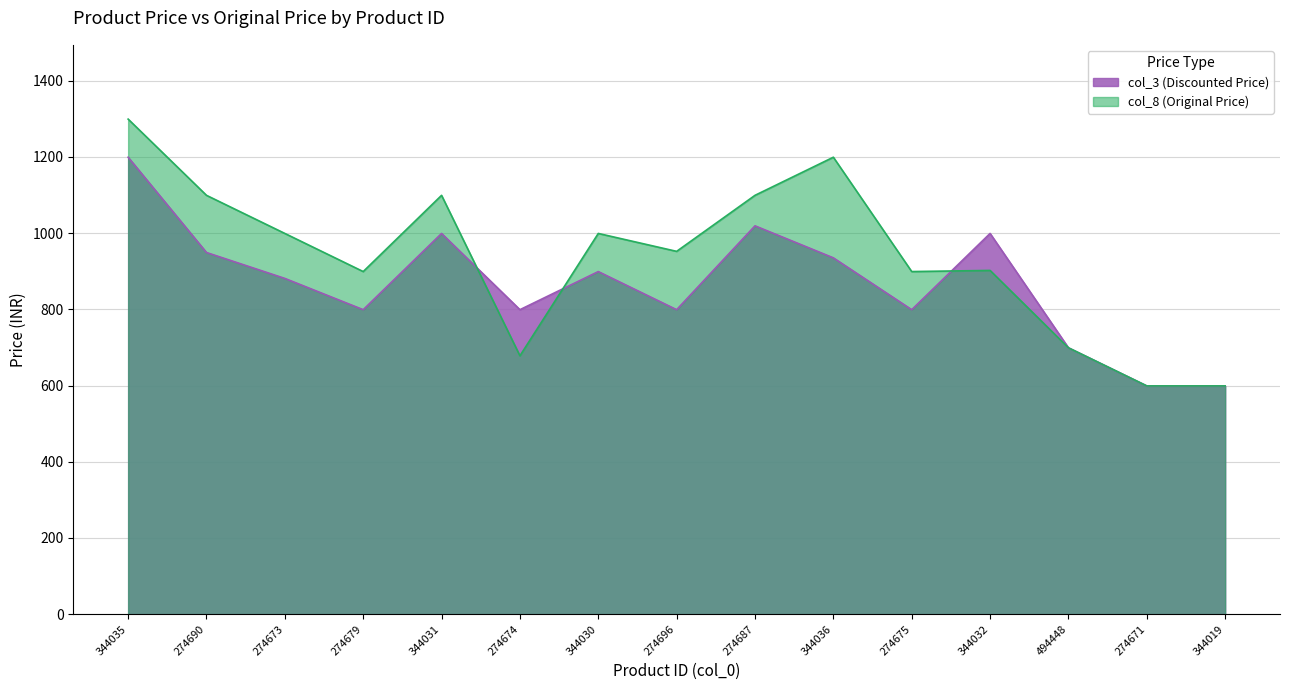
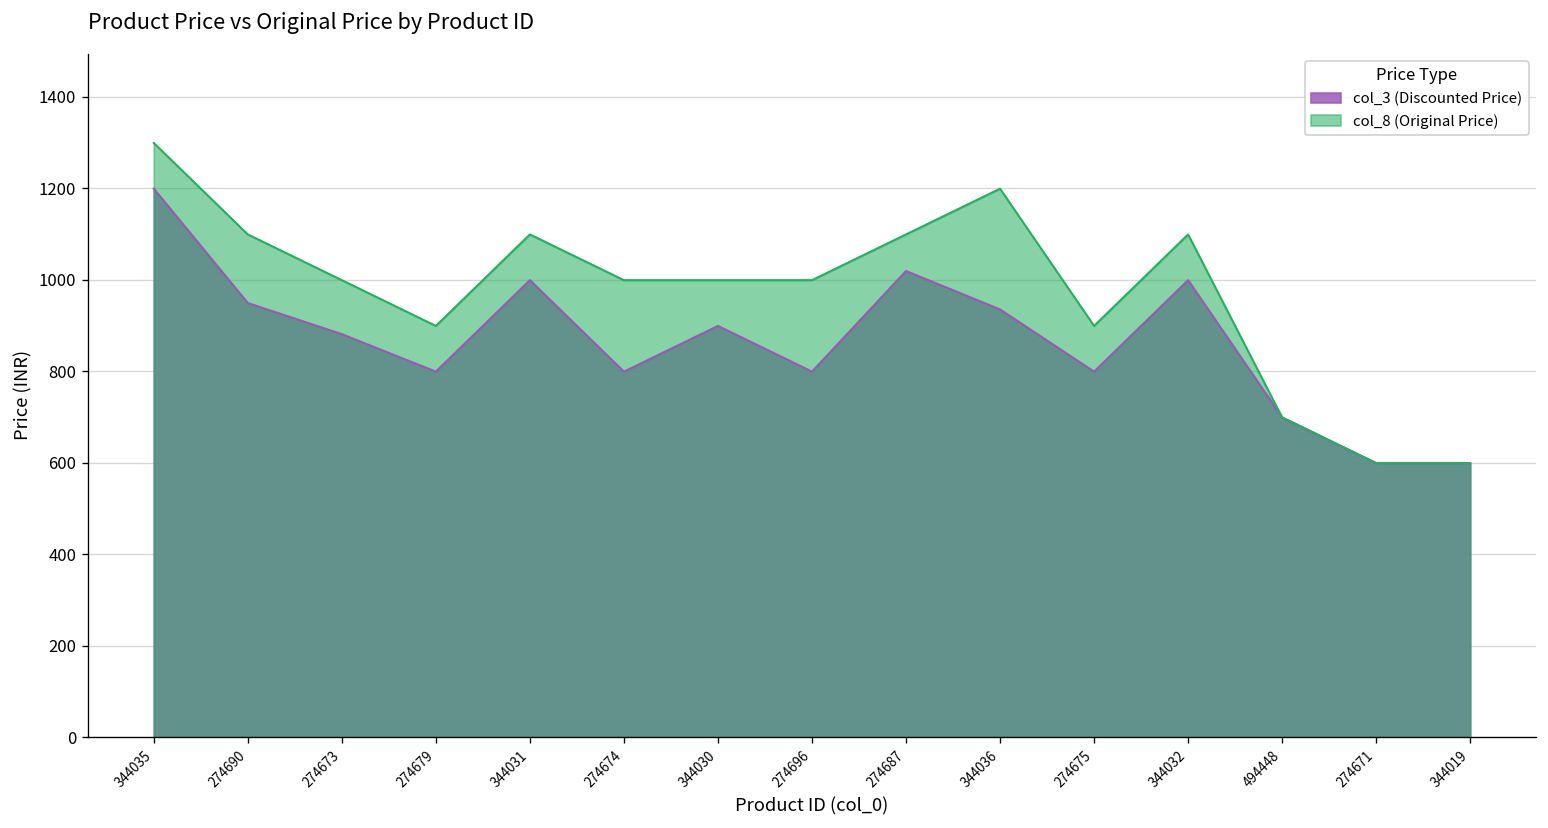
  {
    "col_3 (Discounted Price)": {
      "344035": 1200,
      "274690": 950,
      "274673": 880,
      "274679": 800,
      "344031": 1000,
      "274674": 800,
      "344030": 900,
      "274696": 800,
      "274687": 1020,
      "344036": 940,
      "274675": 800,
      "344032": 1000
    },
    "col_8 (Original Price)": {
      "344035": 1300,
      "274690": 1100,
      "274673": 1000,
      "274679": 900,
      "344031": 1100,
-     "274674": 680,
+     "274674": 1000,
      "344030": 1000,
-     "274696": 950,
+     "274696": 1000,
      "274687": 1100,
      "344036": 1200,
      "274675": 900,
-     "344032": 900
+     "344032": 1100
    }
  }
